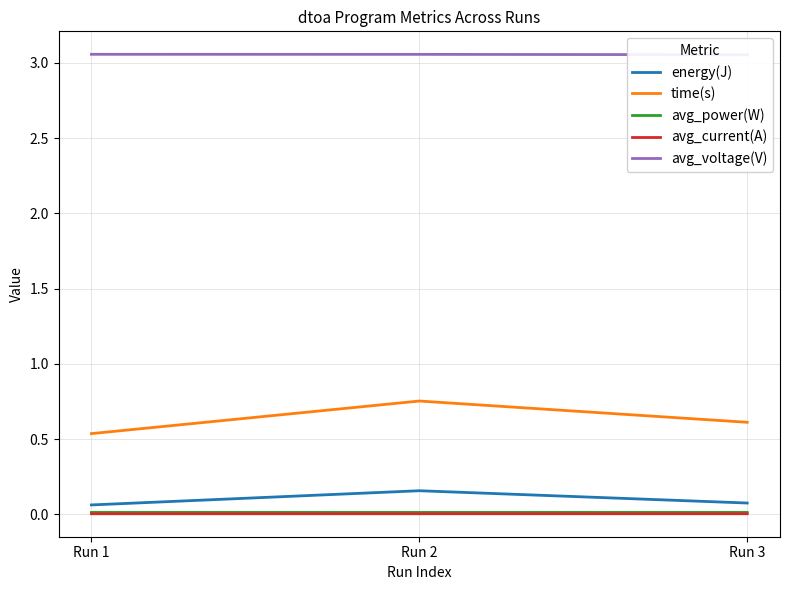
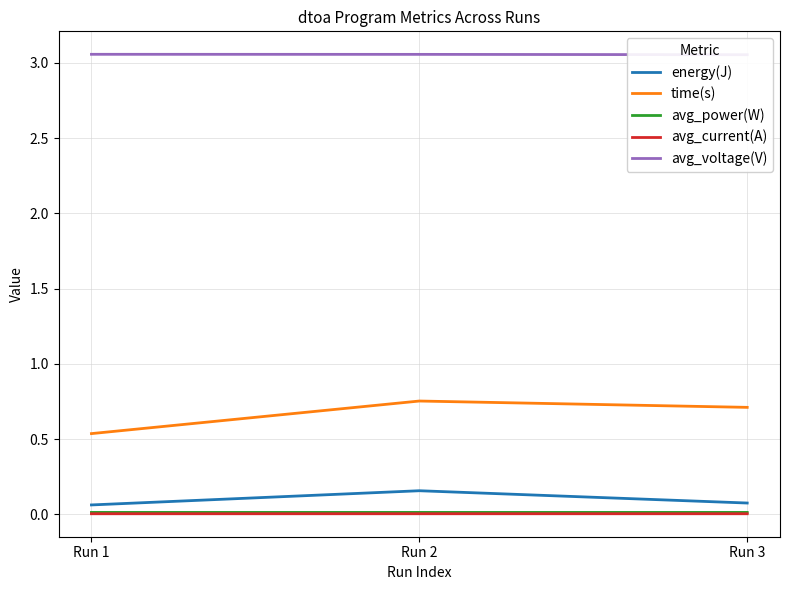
  {
    "energy(J)": {
      "Run 1": 0.06,
      "Run 2": 0.16,
      "Run 3": 0.08
    },
    "time(s)": {
      "Run 1": 0.54,
      "Run 2": 0.75,
-     "Run 3": 0.61
+     "Run 3": 0.71
    },
    "avg_voltage(V)": {
      "Run 1": 3.06,
      "Run 2": 3.06
    }
  }
